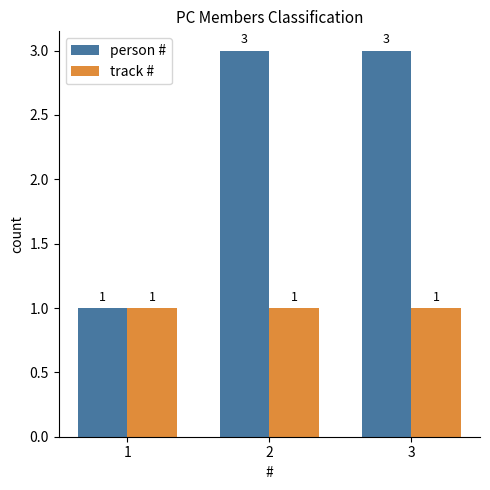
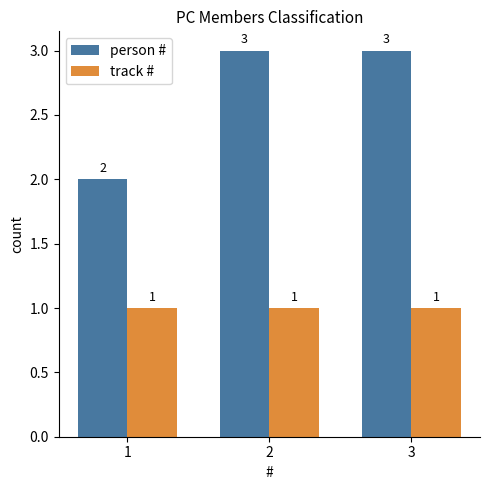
  {
    "person #": {
-     "1": 1,
+     "1": 2,
      "2": 3,
      "3": 3
    },
    "track #": {
      "1": 1,
      "2": 1,
      "3": 1
    }
  }
